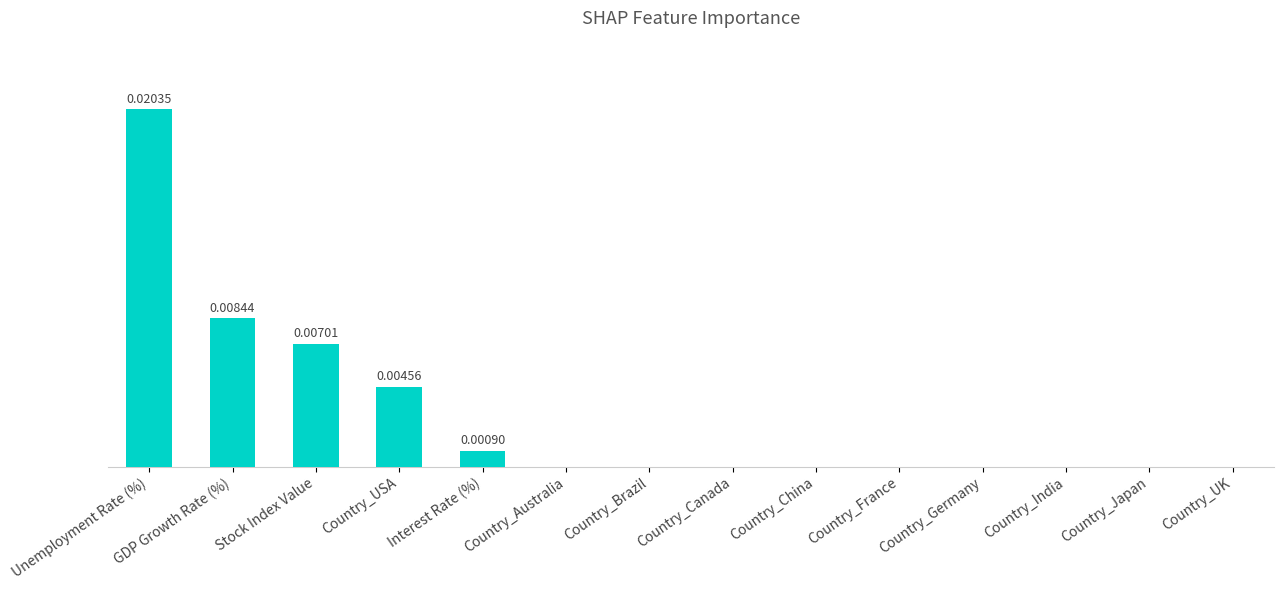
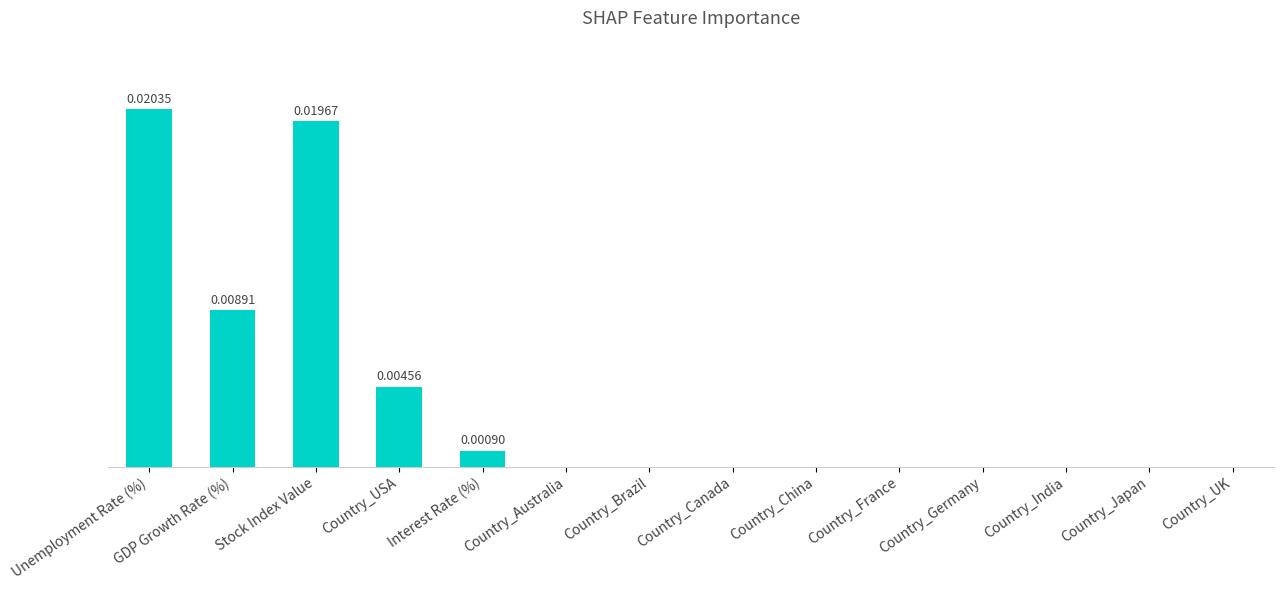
  {
    "Unemployment Rate (%)": 0.02035,
-   "GDP Growth Rate (%)": 0.00844,
-   "Stock Index Value": 0.00701,
+   "GDP Growth Rate (%)": 0.00891,
+   "Stock Index Value": 0.01967,
    "Country_USA": 0.00456,
    "Interest Rate (%)": 0.00090
  }
